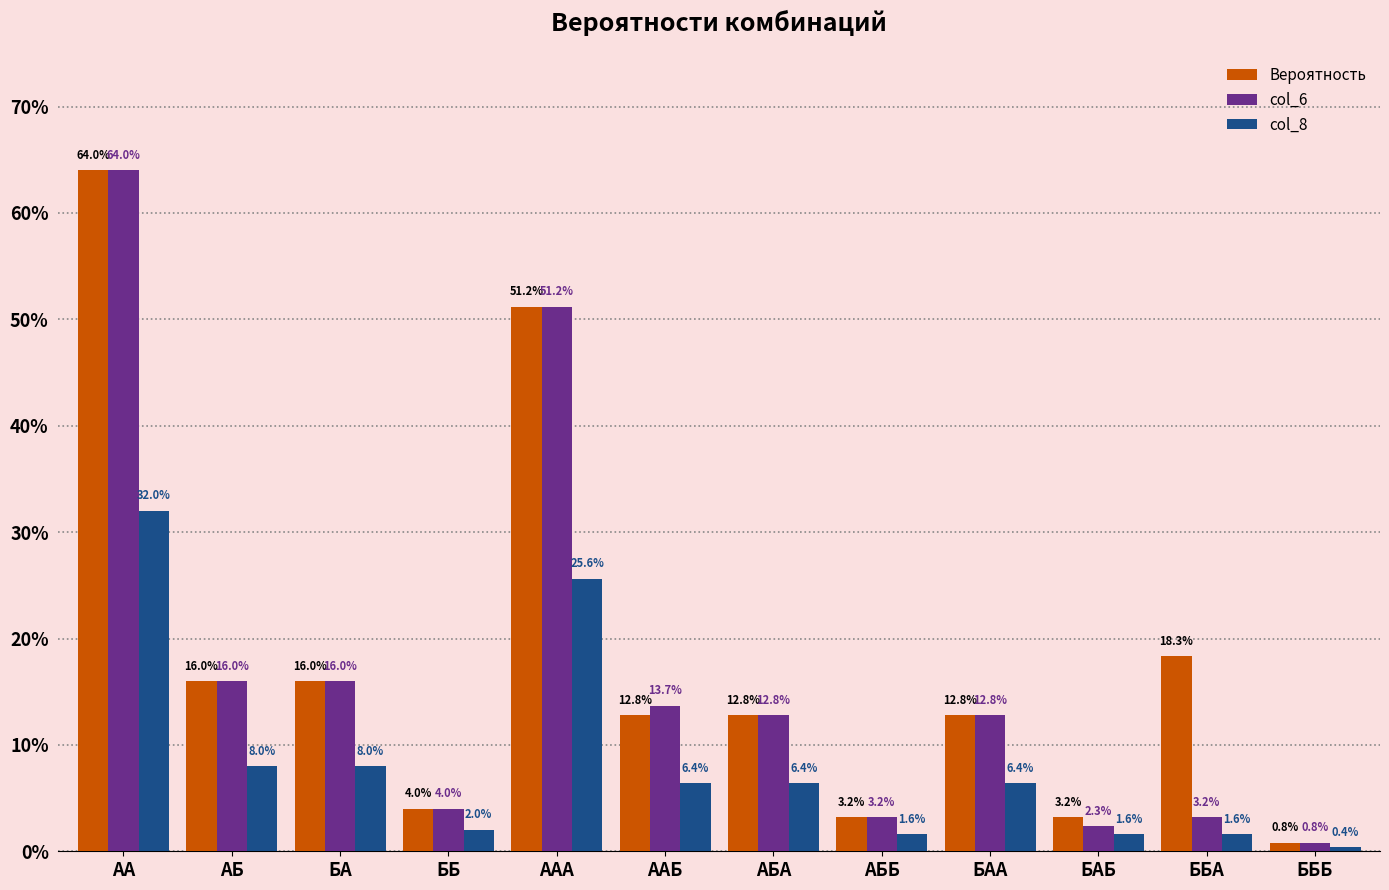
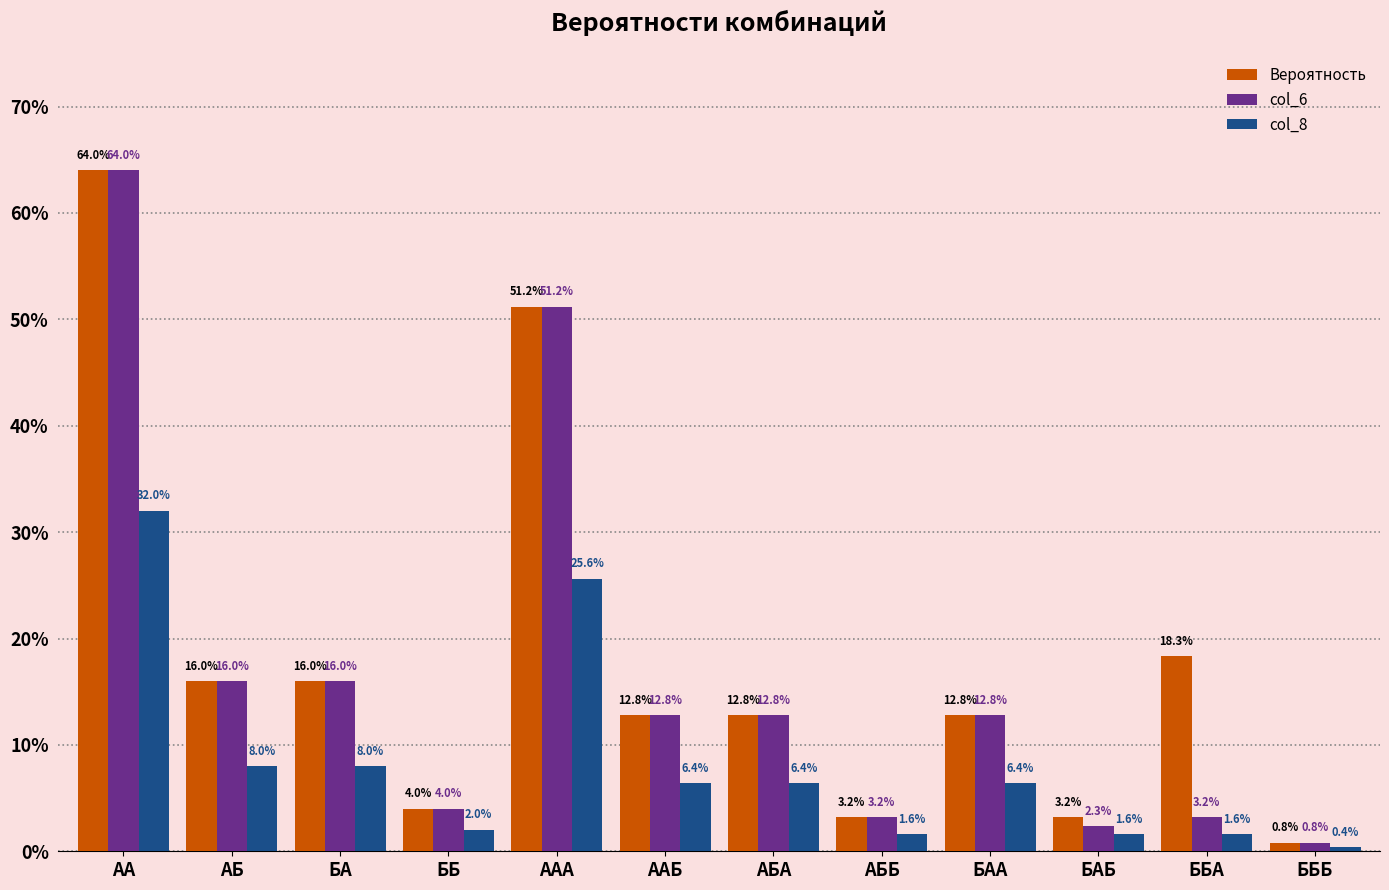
  {
    "Вероятность": {
      "AA": "64.0%",
      "AБ": "16.0%",
      "БА": "16.0%",
      "ББ": "4.0%",
      "ААА": "51.2%",
      "ААБ": "12.8%",
      "АБА": "12.8%",
      "АББ": "3.2%",
      "БАА": "12.8%",
      "БАБ": "3.2%",
      "ББА": "18.3%",
      "БББ": "0.8%"
    },
    "col_6": {
      "AA": "64.0%",
      "AБ": "16.0%",
      "БА": "16.0%",
      "ББ": "4.0%",
      "ААА": "51.2%",
-     "ААБ": "13.7%",
+     "ААБ": "12.8%",
      "АБА": "12.8%",
      "АББ": "3.2%",
      "БАА": "12.8%",
      "БАБ": "2.3%",
      "ББА": "3.2%",
      "БББ": "0.8%"
    },
    "col_8": {
      "AA": "32.0%",
      "AБ": "8.0%",
      "БА": "8.0%",
      "ББ": "2.0%",
      "ААА": "25.6%",
      "ААБ": "6.4%",
      "АБА": "6.4%",
      "АББ": "1.6%",
      "БАА": "6.4%",
      "БАБ": "1.6%",
      "ББА": "1.6%",
      "БББ": "0.4%"
    }
  }
